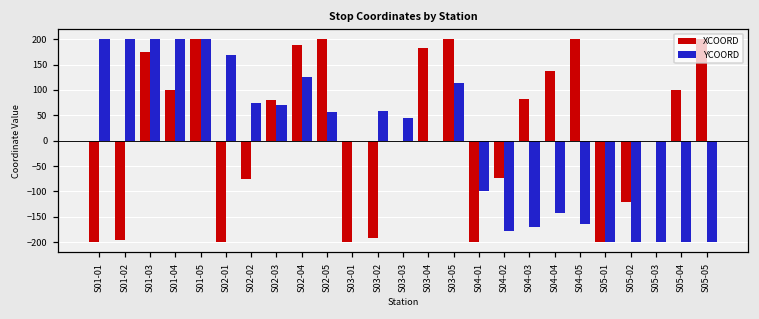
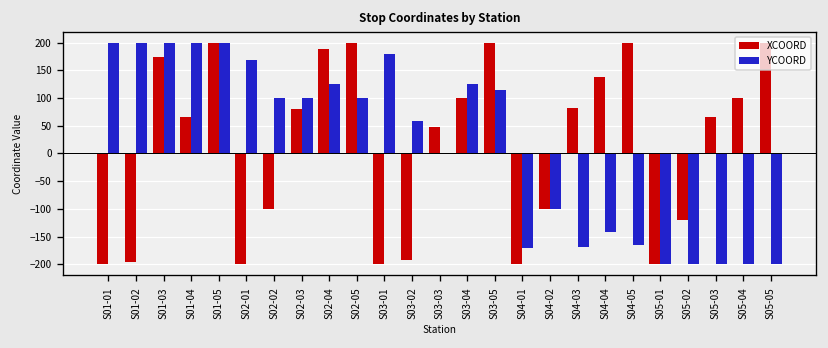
  {
    "XCOORD": {
      "S01-01": -200,
      "S01-02": -200,
      "S01-03": 170,
-     "S01-04": 100,
+     "S01-04": 70,
      "S01-05": 200,
      "S02-01": -200,
-     "S02-02": -80,
+     "S02-02": -100,
      "S02-03": 80,
      "S02-04": 190,
      "S02-05": 200,
      "S03-01": -200,
      "S03-02": -190,
-     "S03-03": 0,
-     "S03-04": 180,
+     "S03-03": 50,
+     "S03-04": 100,
      "S03-05": 200,
      "S04-01": -200,
-     "S04-02": -70,
+     "S04-02": -100,
      "S04-03": 80,
      "S04-04": 140,
      "S04-05": 200,
      "S05-01": -200,
      "S05-02": -120,
-     "S05-03": 0,
+     "S05-03": 70,
      "S05-04": 100
    },
    "YCOORD": {
      "S01-01": 200,
      "S01-02": 200,
      "S01-03": 200,
      "S01-04": 200,
      "S01-05": 200,
      "S02-01": 170,
-     "S02-02": 80,
-     "S02-03": 70,
+     "S02-02": 100,
+     "S02-03": 100,
      "S02-04": 130,
-     "S02-05": 60,
-     "S03-01": 0,
+     "S02-05": 100,
+     "S03-01": 180,
      "S03-02": 60,
-     "S03-03": 40,
-     "S03-04": 0,
+     "S03-03": 0,
+     "S03-04": 130,
      "S03-05": 110,
-     "S04-01": -100,
-     "S04-02": -180,
+     "S04-01": -170,
+     "S04-02": -100,
      "S04-03": -170,
      "S04-04": -140,
      "S04-05": -170,
      "S05-01": -200,
      "S05-02": -200,
      "S05-03": -200,
      "S05-04": -200,
      "S05-05": -200
    }
  }
